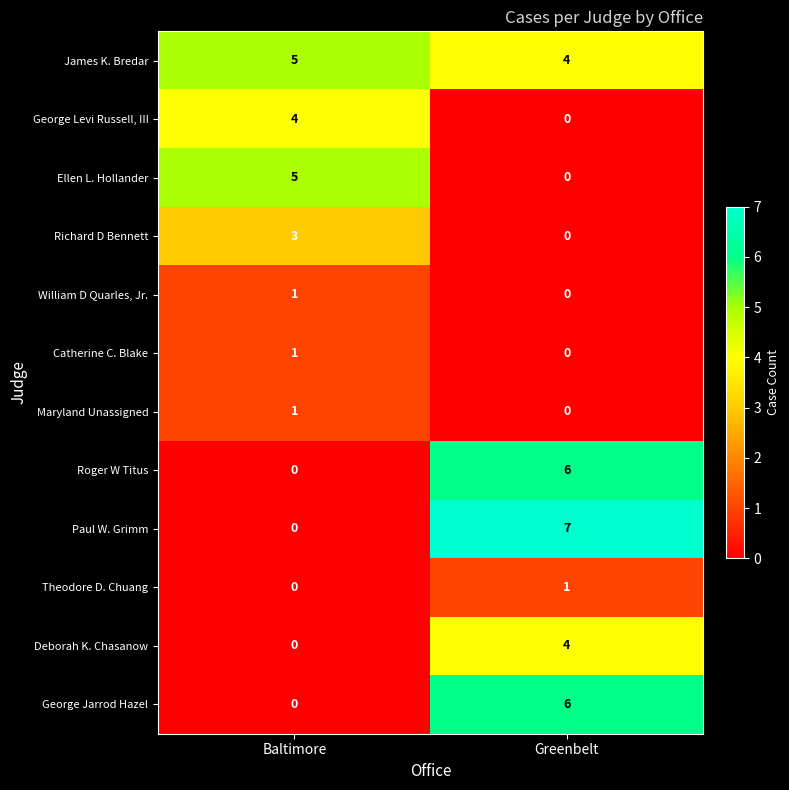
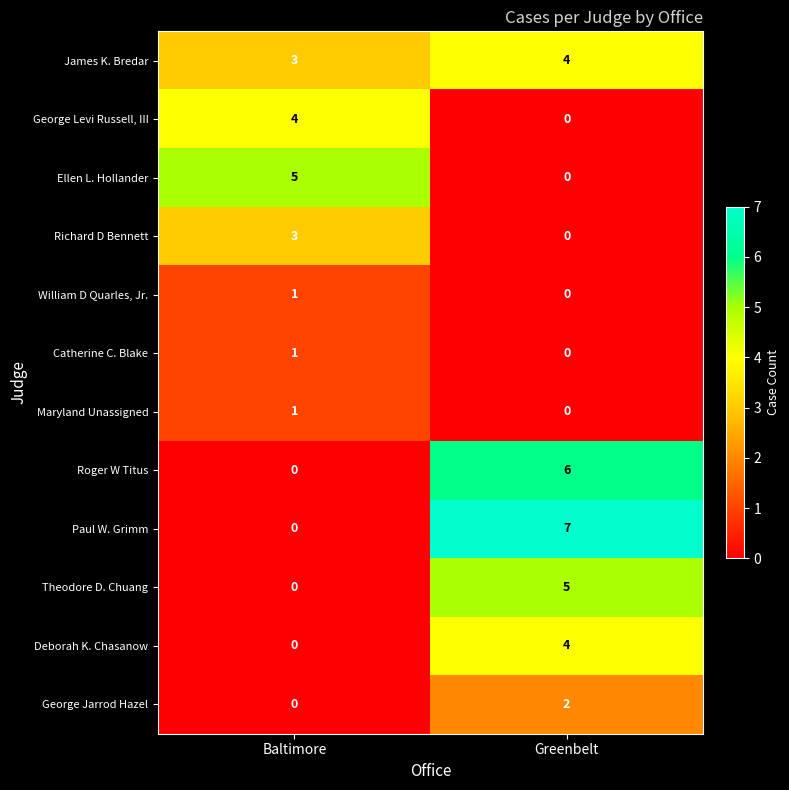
  {
    "James K. Bredar": {
-     "Baltimore": 5,
+     "Baltimore": 3,
      "Greenbelt": 4
    },
    "George Levi Russell, III": {
      "Baltimore": 4,
      "Greenbelt": 0
    },
    "Ellen L. Hollander": {
      "Baltimore": 5,
      "Greenbelt": 0
    },
    "Richard D Bennett": {
      "Baltimore": 3,
      "Greenbelt": 0
    },
    "William D Quarles, Jr.": {
      "Baltimore": 1,
      "Greenbelt": 0
    },
    "Catherine C. Blake": {
      "Baltimore": 1,
      "Greenbelt": 0
    },
    "Maryland Unassigned": {
      "Baltimore": 1,
      "Greenbelt": 0
    },
    "Roger W Titus": {
      "Baltimore": 0,
      "Greenbelt": 6
    },
    "Paul W. Grimm": {
      "Baltimore": 0,
      "Greenbelt": 7
    },
    "Theodore D. Chuang": {
      "Baltimore": 0,
-     "Greenbelt": 1
+     "Greenbelt": 5
    },
    "Deborah K. Chasanow": {
      "Baltimore": 0,
      "Greenbelt": 4
    },
    "George Jarrod Hazel": {
      "Baltimore": 0,
-     "Greenbelt": 6
+     "Greenbelt": 2
    }
  }
